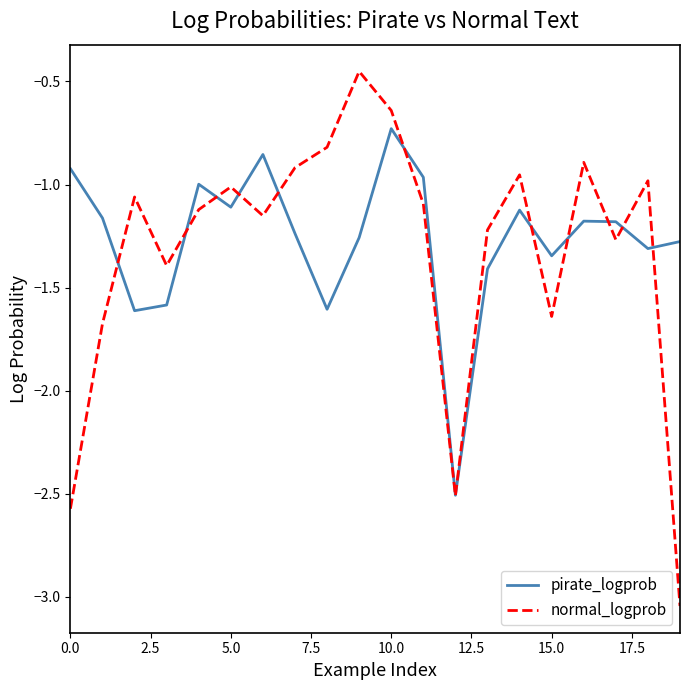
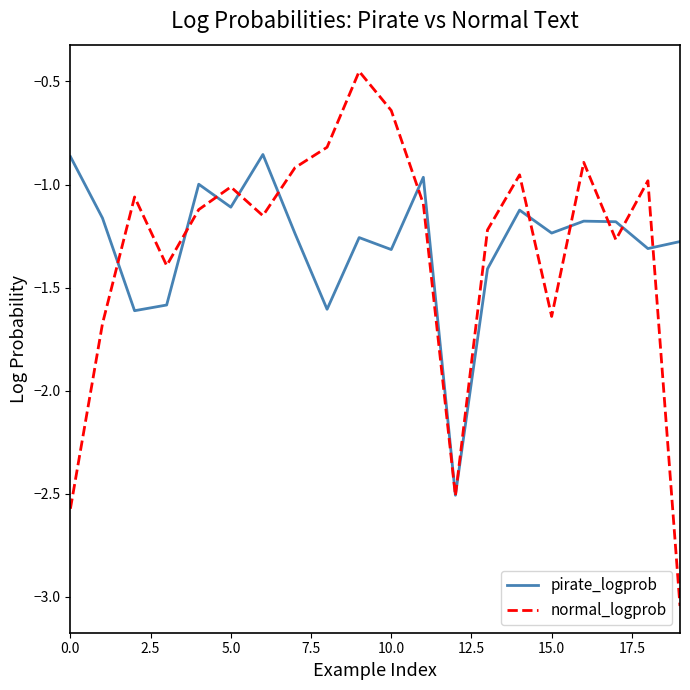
  {
    "pirate_logprob": {
-     "0.0": -0.92,
+     "0.0": -0.86,
      "5.0": -1.11,
-     "10.0": -0.73,
-     "15.0": -1.35
+     "10.0": -1.32,
+     "15.0": -1.24
    },
    "normal_logprob": {
      "0.0": -2.57,
      "5.0": -1.01,
      "10.0": -0.64,
      "15.0": -1.64
    }
  }
